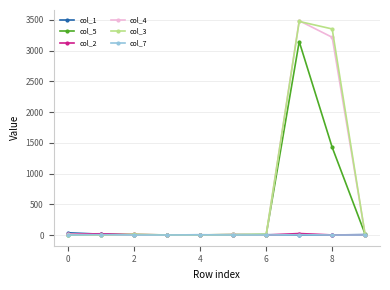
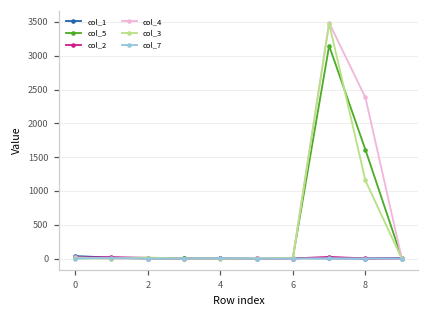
  {
    "col_5": {
-     "8": 1400
+     "8": 1600
    },
    "col_4": {
-     "8": 3200
+     "8": 2400
    },
    "col_3": {
-     "8": 3400
+     "8": 1200
    }
  }
